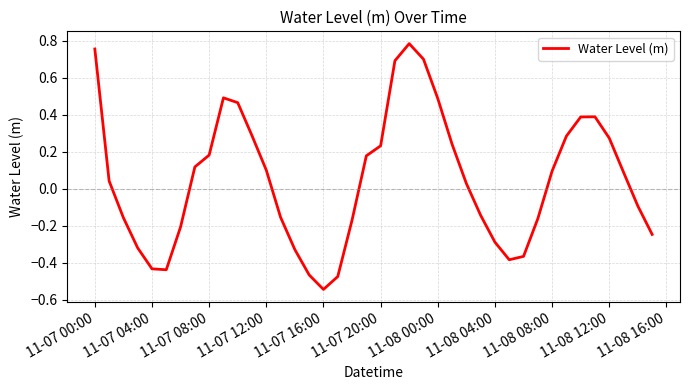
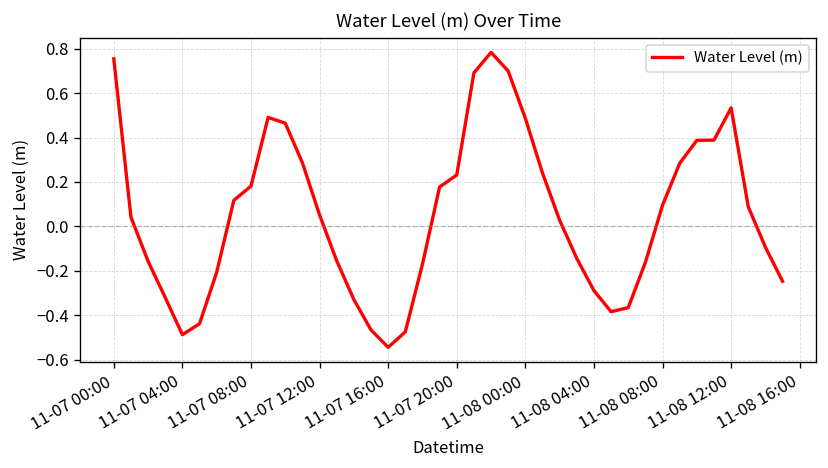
  {
    "11-07 00:00": 0.76,
-   "11-07 04:00": -0.43,
+   "11-07 04:00": -0.49,
    "11-07 08:00": 0.18,
-   "11-07 12:00": 0.10,
+   "11-07 12:00": 0.05,
    "11-07 16:00": -0.54,
    "11-07 20:00": 0.23,
    "11-08 00:00": 0.49,
    "11-08 04:00": -0.29,
    "11-08 08:00": 0.10,
-   "11-08 12:00": 0.27
+   "11-08 12:00": 0.53
  }
